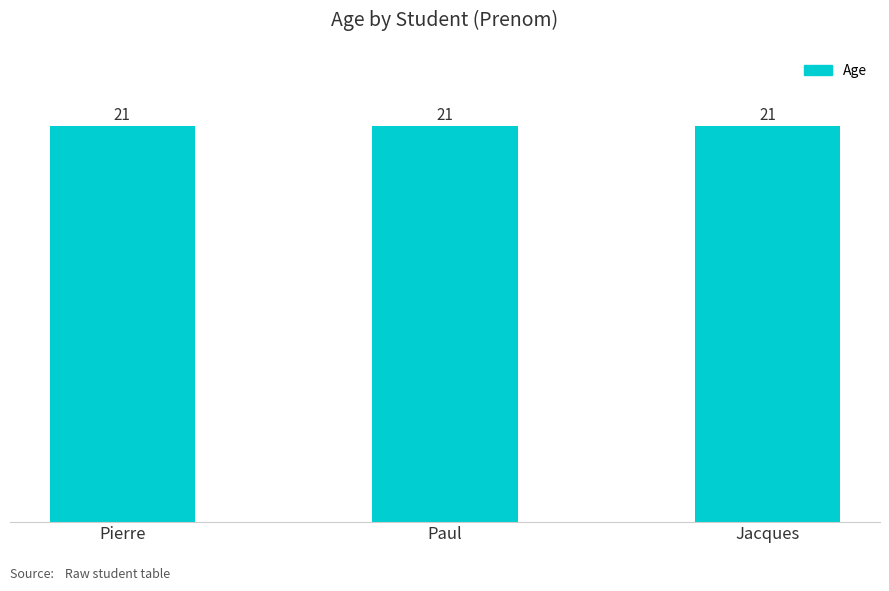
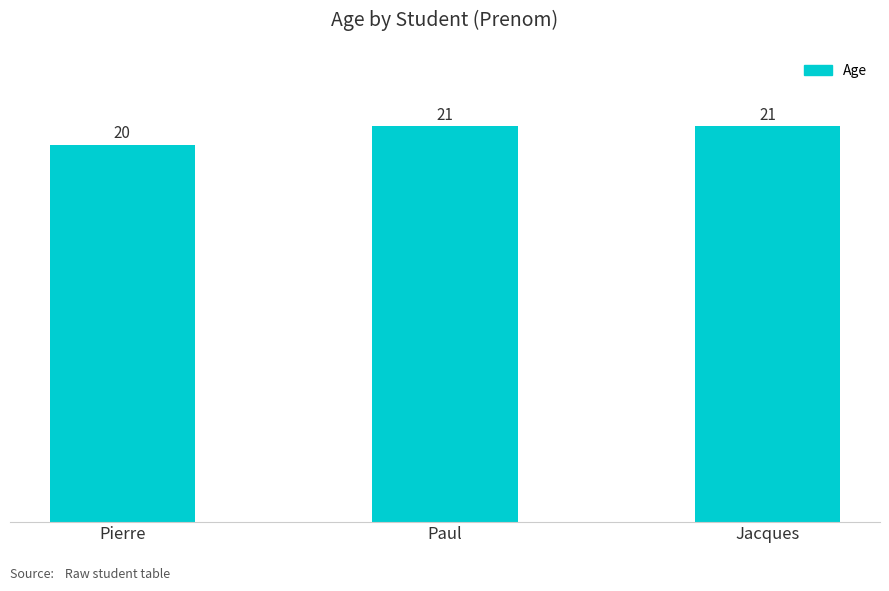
  {
-   "Pierre": 21,
+   "Pierre": 20,
    "Paul": 21,
    "Jacques": 21
  }
